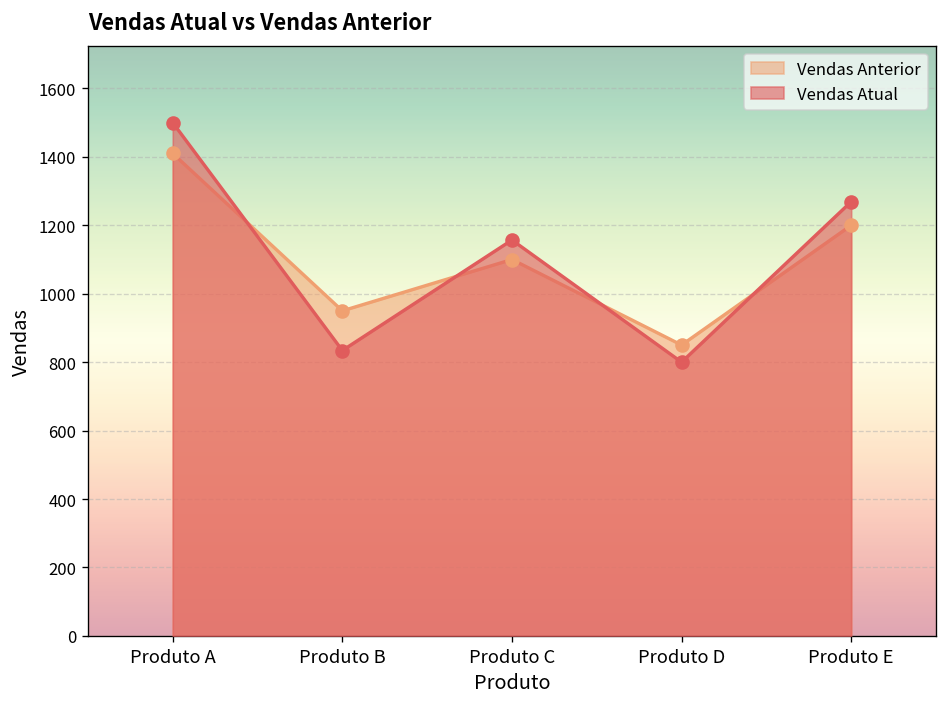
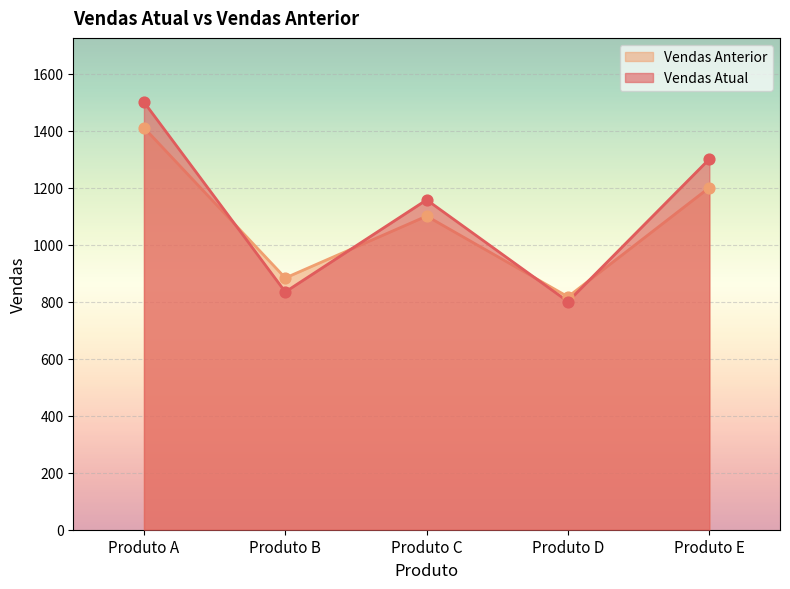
  {
    "Vendas Anterior": {
      "Produto A": 1410,
-     "Produto B": 950,
+     "Produto B": 880,
      "Produto C": 1100,
-     "Produto D": 850,
+     "Produto D": 820,
      "Produto E": 1200
    },
    "Vendas Atual": {
      "Produto A": 1500,
      "Produto B": 830,
      "Produto C": 1160,
      "Produto D": 800,
-     "Produto E": 1270
+     "Produto E": 1300
    }
  }
